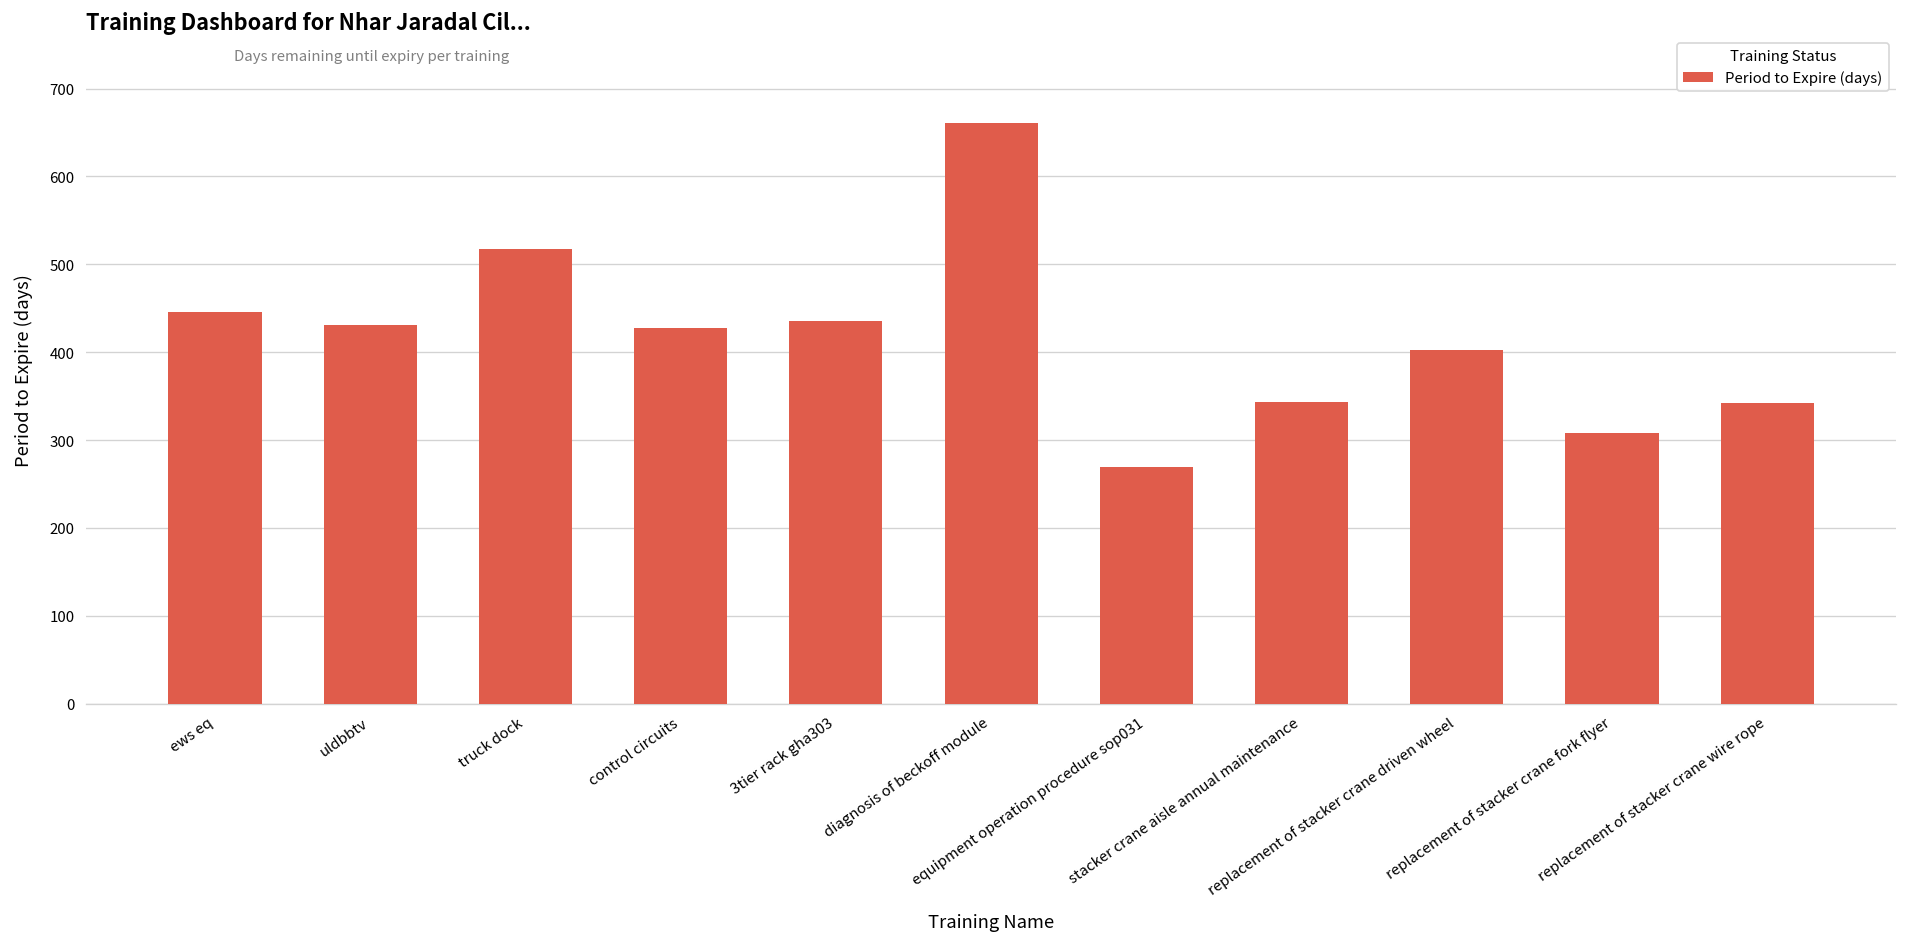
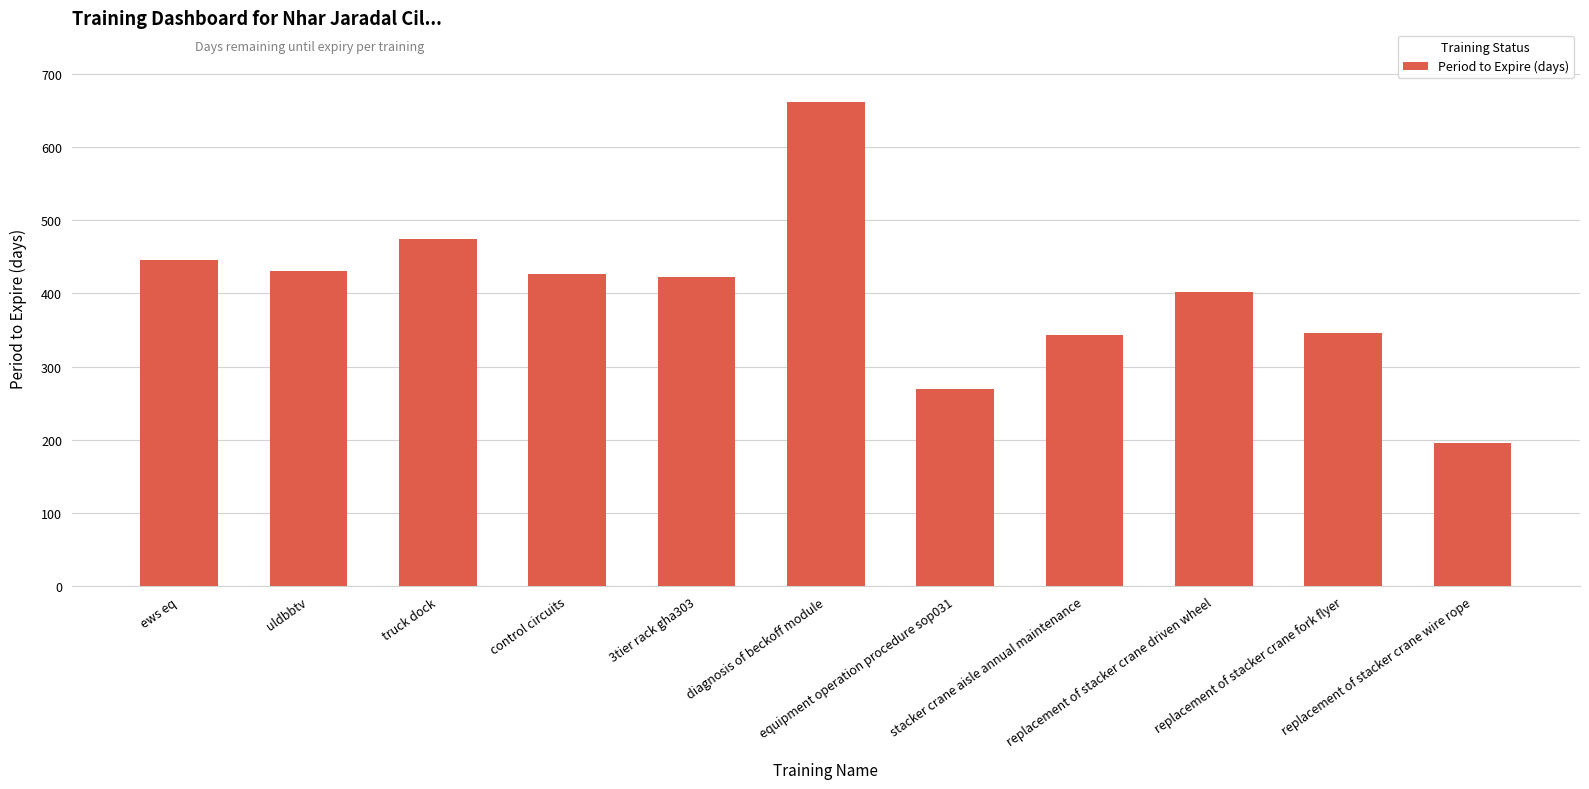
  {
    "ews eq": 450,
    "uldbbtv": 430,
-   "truck dock": 520,
+   "truck dock": 470,
    "control circuits": 430,
-   "3tier rack gha303": 440,
+   "3tier rack gha303": 420,
    "diagnosis of beckoff module": 660,
    "equipment operation procedure sop031": 270,
    "stacker crane aisle annual maintenance": 340,
    "replacement of stacker crane driven wheel": 400,
-   "replacement of stacker crane fork flyer": 310,
-   "replacement of stacker crane wire rope": 340
+   "replacement of stacker crane fork flyer": 350,
+   "replacement of stacker crane wire rope": 200
  }
